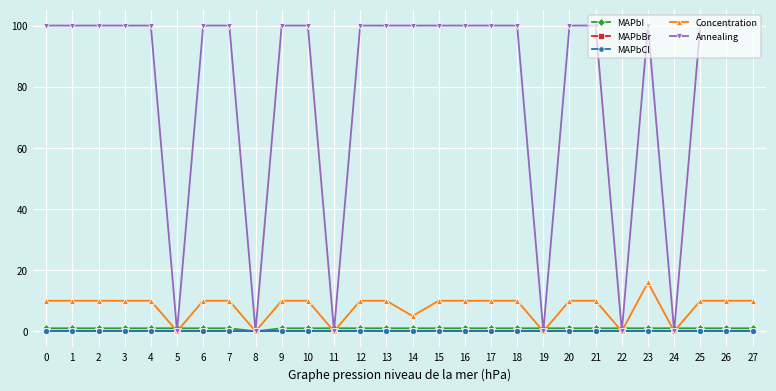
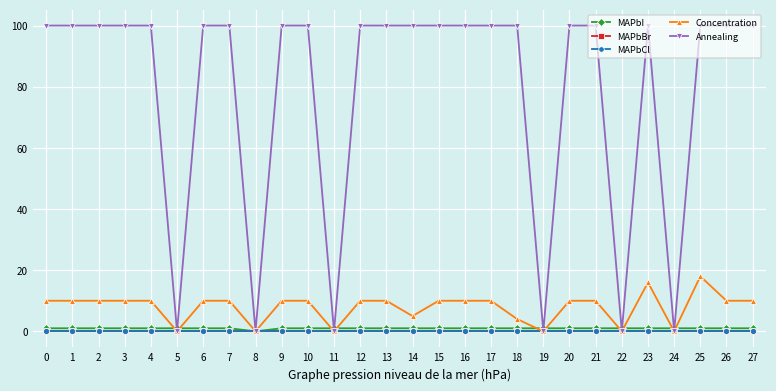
  {
    "MAPbI": {
      "0": 1,
      "1": 1,
      "2": 1,
      "3": 1,
      "4": 1,
      "5": 1,
      "6": 1,
      "7": 1,
      "9": 1,
      "10": 1,
      "11": 1,
      "12": 1,
      "13": 1,
      "14": 1,
      "15": 1,
      "16": 1,
      "17": 1,
      "18": 1,
      "19": 1,
      "20": 1,
      "21": 1,
      "22": 1,
      "23": 1,
      "24": 1,
      "25": 1,
      "26": 1,
      "27": 1
    },
    "MAPbCl": {
      "0": 0,
      "1": 0,
      "2": 0,
      "3": 0,
      "4": 0,
      "6": 0,
      "7": 0,
      "9": 0,
      "10": 0,
      "12": 0,
      "13": 0,
      "14": 0,
      "15": 0,
      "16": 0,
      "17": 0,
      "18": 0,
      "20": 0,
      "21": 0,
      "23": 0,
      "25": 0,
      "26": 0,
      "27": 0
    },
    "Concentration": {
      "0": 10,
      "1": 10,
      "2": 10,
      "3": 10,
      "4": 10,
      "6": 10,
      "7": 10,
      "9": 10,
      "10": 10,
      "12": 10,
      "13": 10,
      "14": 5,
      "15": 10,
      "16": 10,
      "17": 10,
-     "18": 10,
+     "18": 4,
      "20": 10,
      "21": 10,
      "23": 16,
-     "25": 10,
+     "25": 18,
      "26": 10,
      "27": 10
    },
    "Annealing": {
      "0": 100,
      "1": 100,
      "2": 100,
      "3": 100,
      "4": 100,
      "6": 100,
      "7": 100,
      "9": 100,
      "10": 100,
      "12": 100,
      "13": 100,
      "14": 100,
      "15": 100,
      "16": 100,
      "17": 100,
      "18": 100,
      "20": 100
    }
  }
